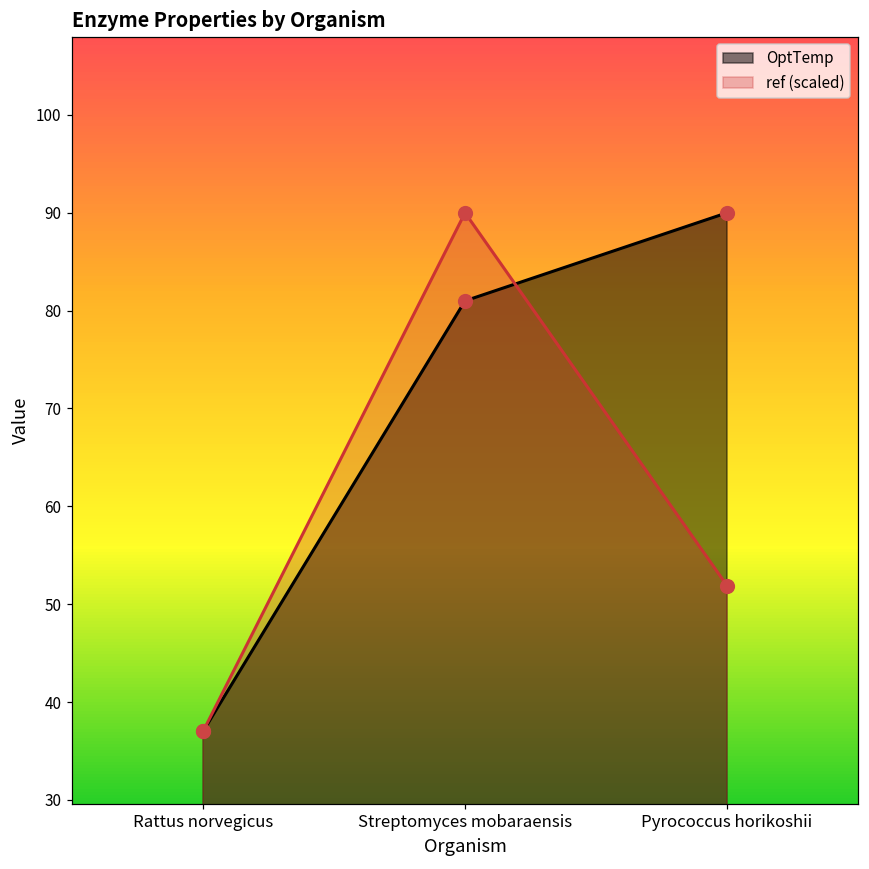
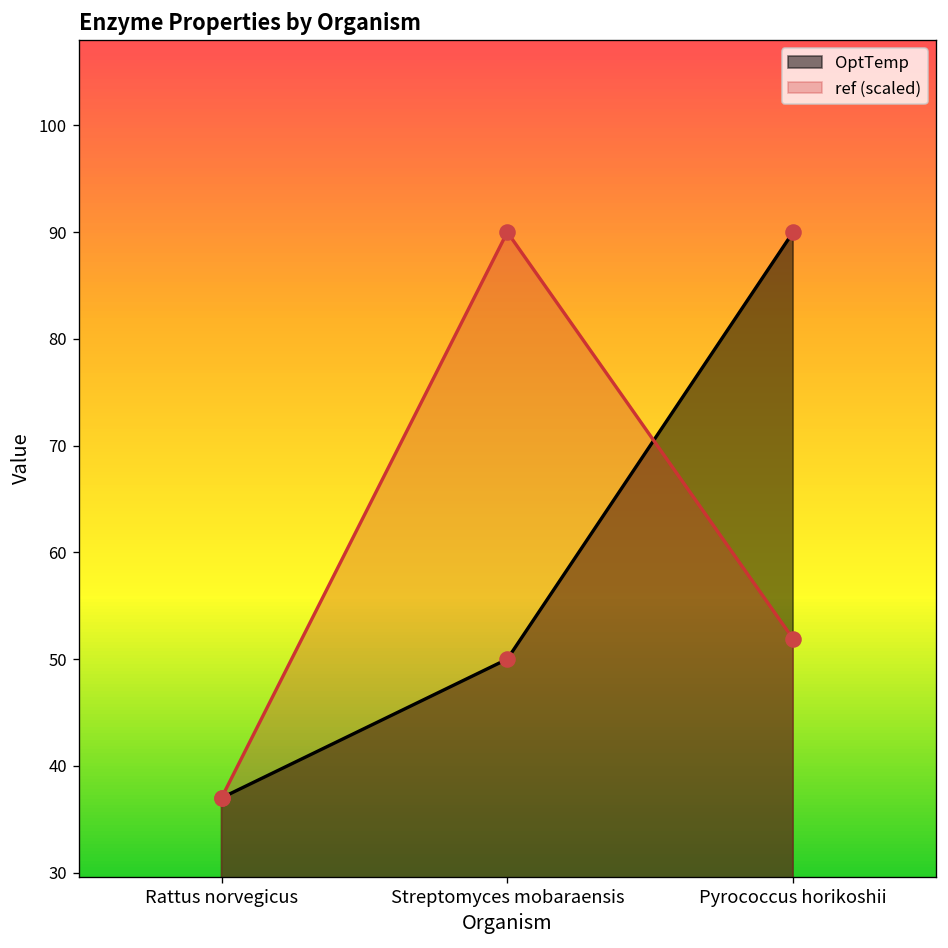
  {
    "OptTemp": {
-     "Streptomyces mobaraensis": 81,
+     "Streptomyces mobaraensis": 50,
      "Pyrococcus horikoshii": 90
    },
    "ref (scaled)": {
      "Streptomyces mobaraensis": 90,
      "Pyrococcus horikoshii": 52
    }
  }
